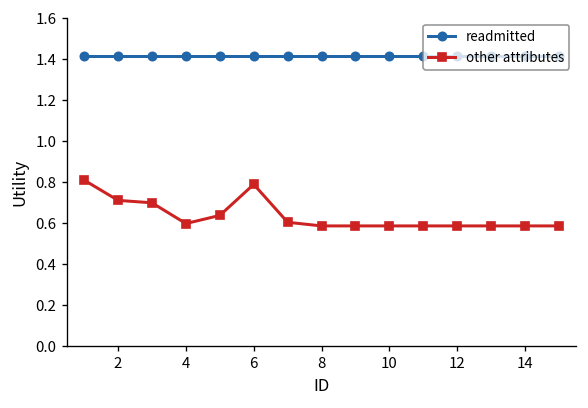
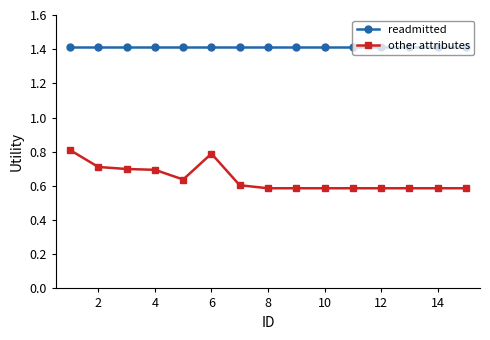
  {
    "readmitted": {
      "2": 1.41,
      "4": 1.41,
      "6": 1.41,
      "8": 1.41,
      "10": 1.41
    },
    "other attributes": {
      "2": 0.71,
-     "4": 0.60,
+     "4": 0.69,
      "6": 0.79,
      "8": 0.59,
      "10": 0.59,
      "12": 0.59,
      "14": 0.59
    }
  }
